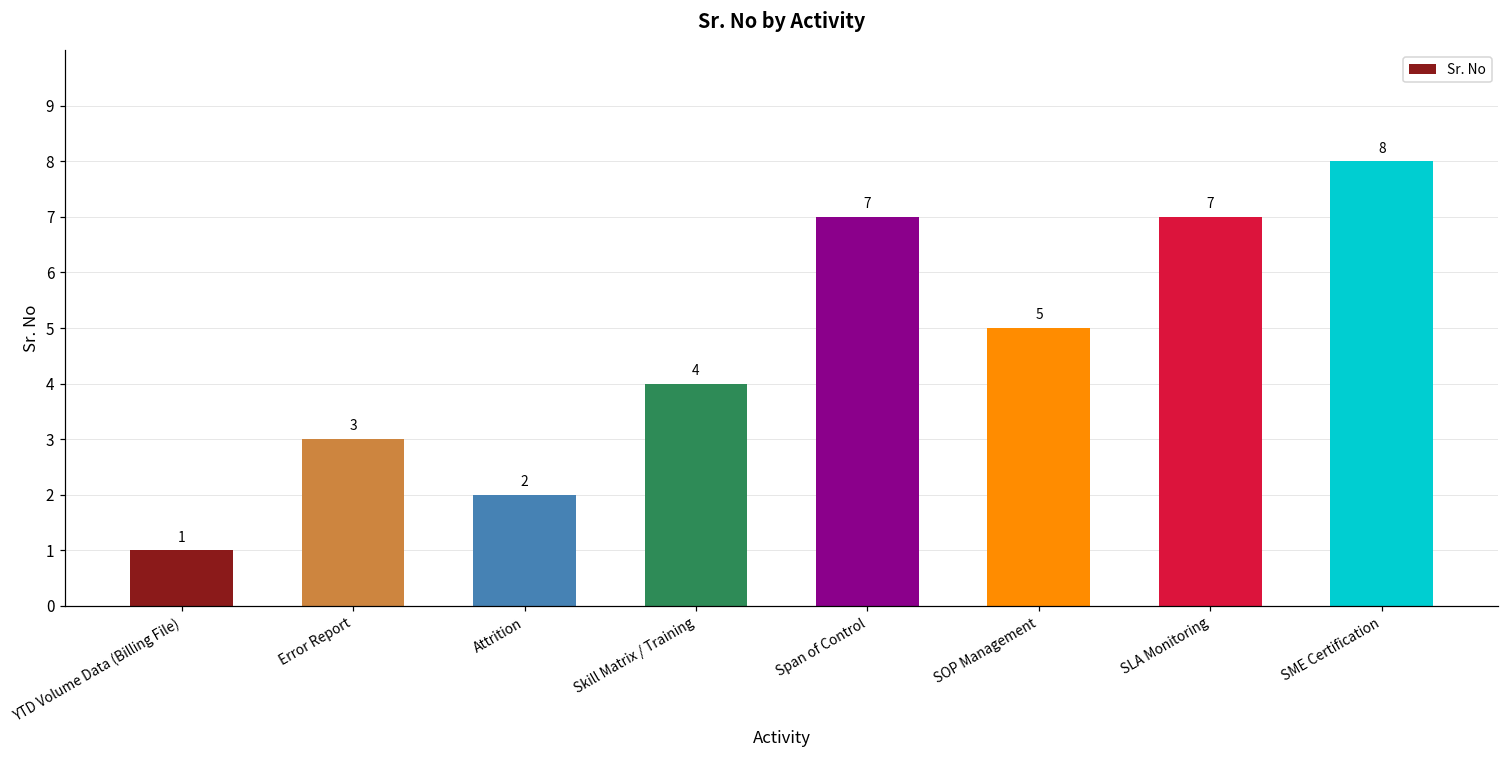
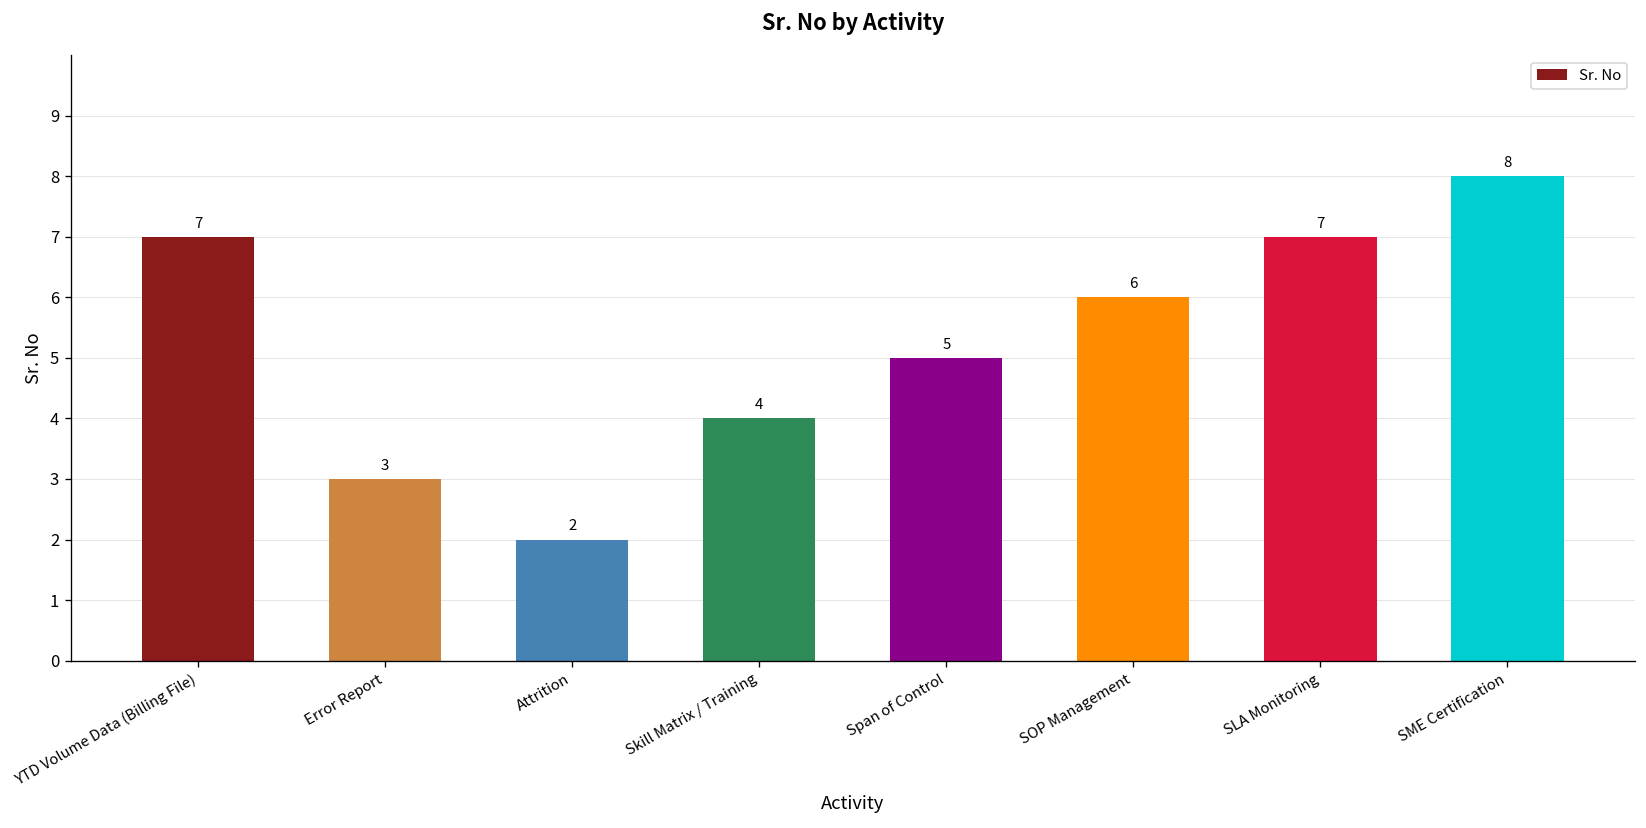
  {
-   "YTD Volume Data (Billing File)": 1,
+   "YTD Volume Data (Billing File)": 7,
    "Error Report": 3,
    "Attrition": 2,
    "Skill Matrix / Training": 4,
-   "Span of Control": 7,
-   "SOP Management": 5,
+   "Span of Control": 5,
+   "SOP Management": 6,
    "SLA Monitoring": 7,
    "SME Certification": 8
  }
